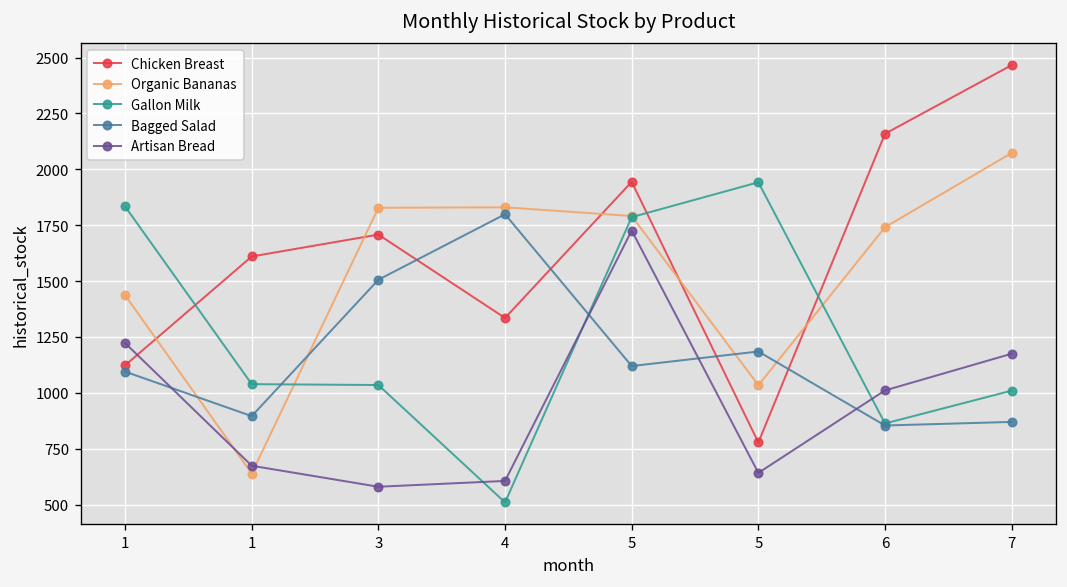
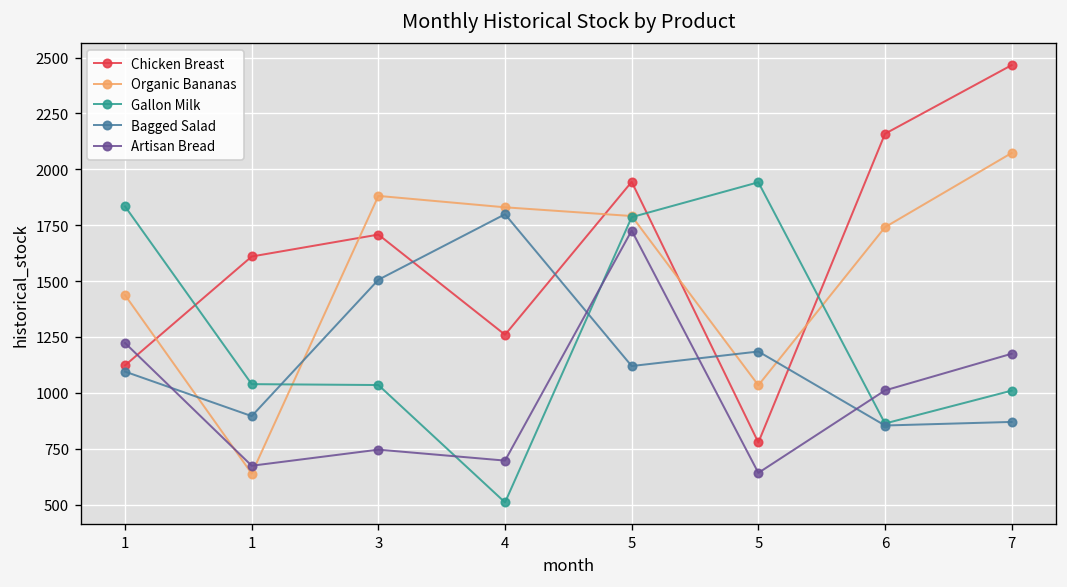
  {
    "Chicken Breast": {
      "3": 1710,
-     "4": 1340,
+     "4": 1260,
      "6": 2160,
      "7": 2470
    },
    "Organic Bananas": {
-     "3": 1830,
+     "3": 1880,
      "4": 1830,
      "6": 1740,
      "7": 2070
    },
    "Artisan Bread": {
-     "3": 580,
-     "4": 610,
+     "3": 750,
+     "4": 700,
      "6": 1010,
      "7": 1180
    }
  }
